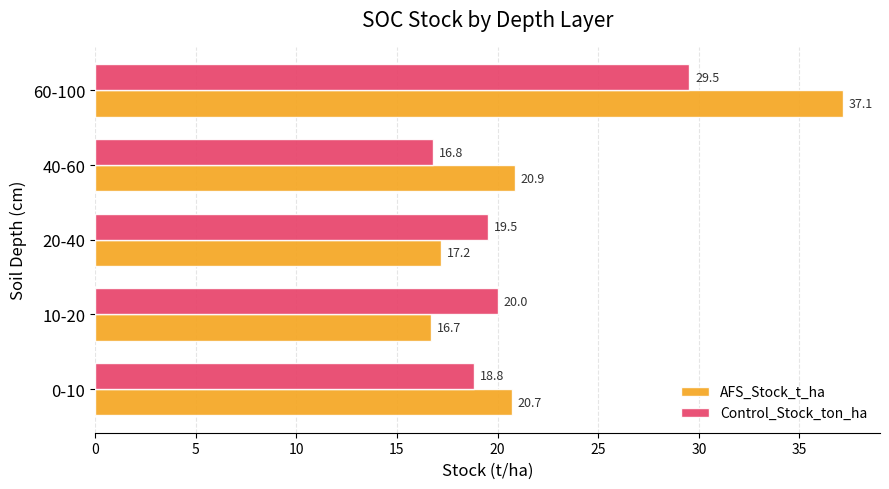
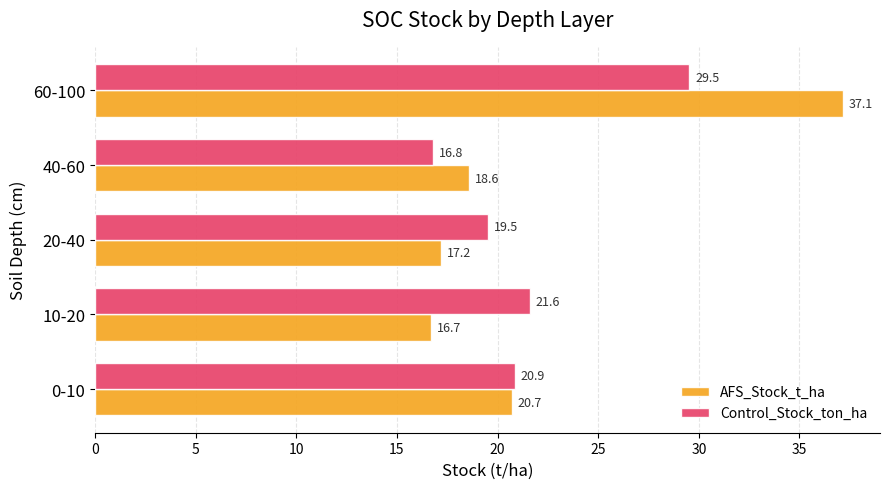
  {
    "AFS_Stock_t_ha": {
      "60-100": 37.1,
-     "40-60": 20.9,
+     "40-60": 18.6,
      "20-40": 17.2,
      "10-20": 16.7,
      "0-10": 20.7
    },
    "Control_Stock_ton_ha": {
      "60-100": 29.5,
      "40-60": 16.8,
      "20-40": 19.5,
-     "10-20": 20.0,
-     "0-10": 18.8
+     "10-20": 21.6,
+     "0-10": 20.9
    }
  }
